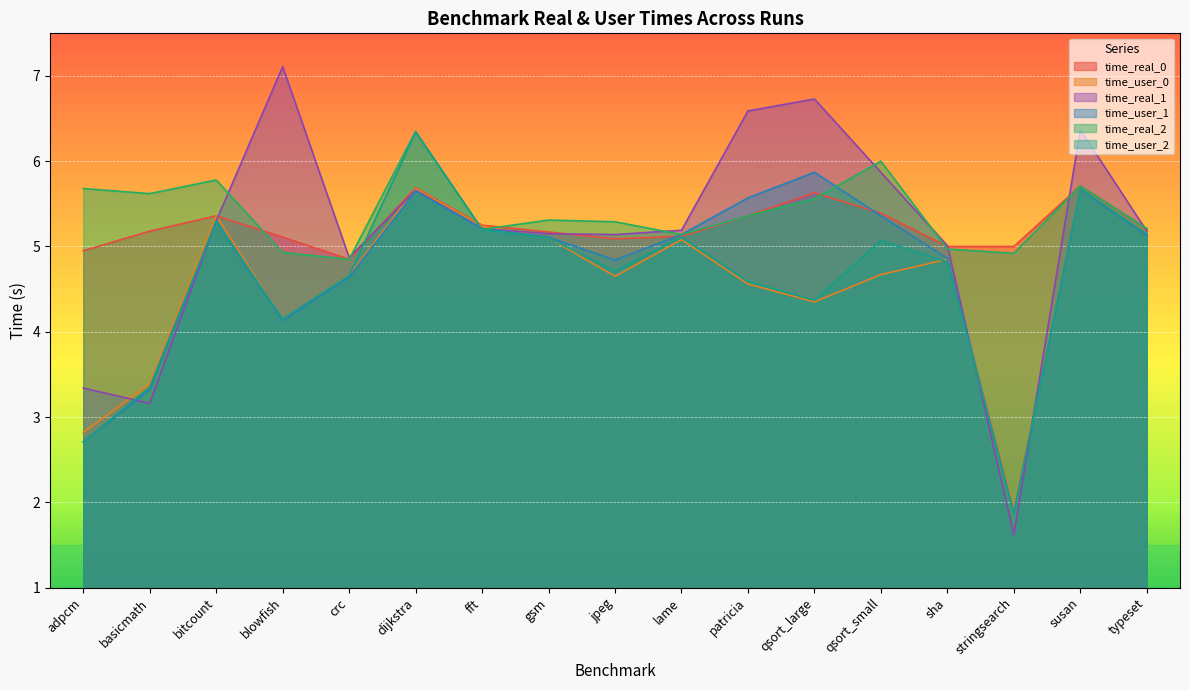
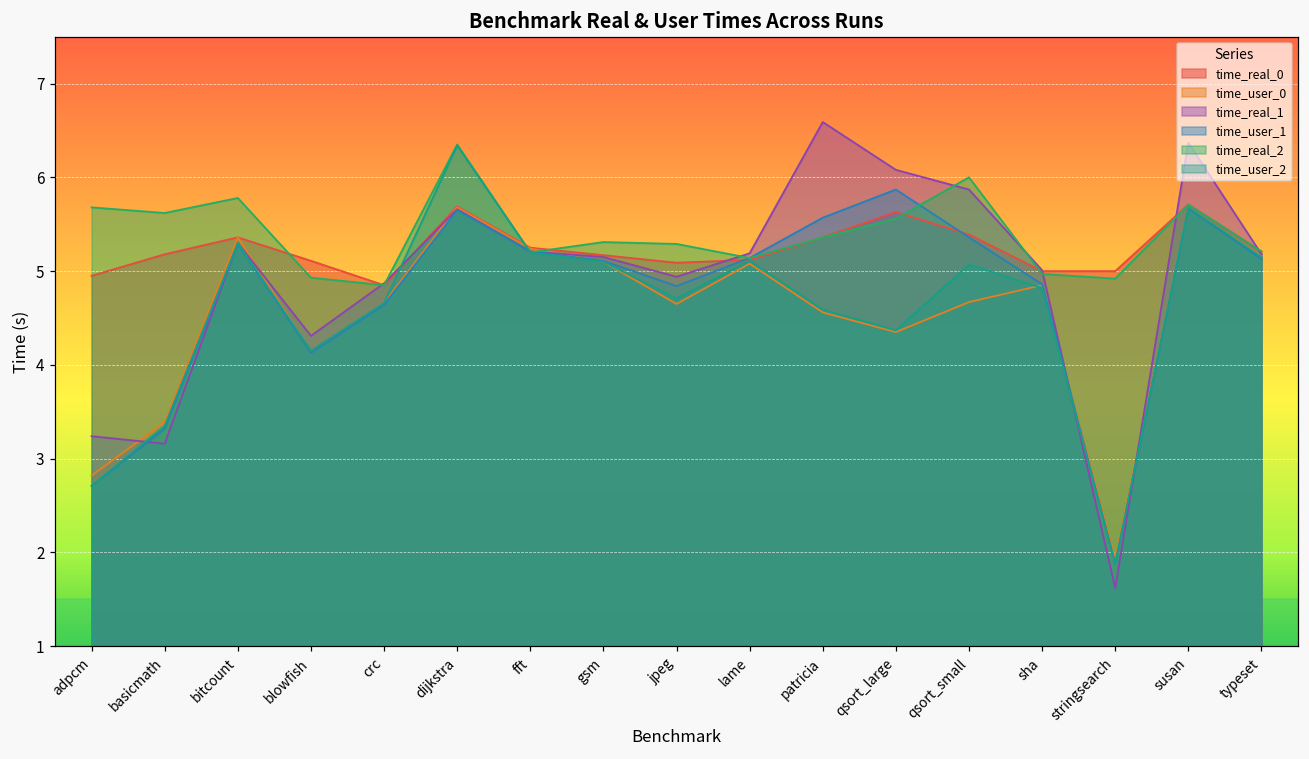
  {
    "time_real_1": {
-     "adpcm": 3.3,
+     "adpcm": 3.2,
      "basicmath": 3.2,
-     "blowfish": 7.1,
-     "jpeg": 5.1,
+     "blowfish": 4.3,
+     "jpeg": 4.9,
      "lame": 5.2,
      "patricia": 6.6,
-     "qsort_large": 6.7,
+     "qsort_large": 6.1,
      "qsort_small": 5.9,
      "stringsearch": 1.6
    }
  }
